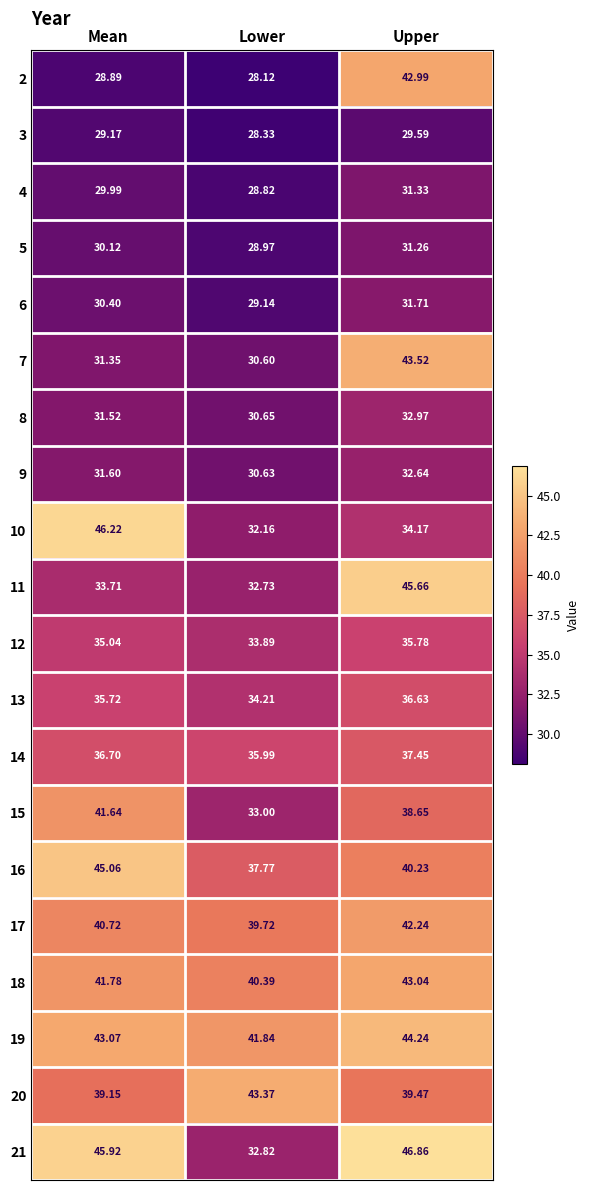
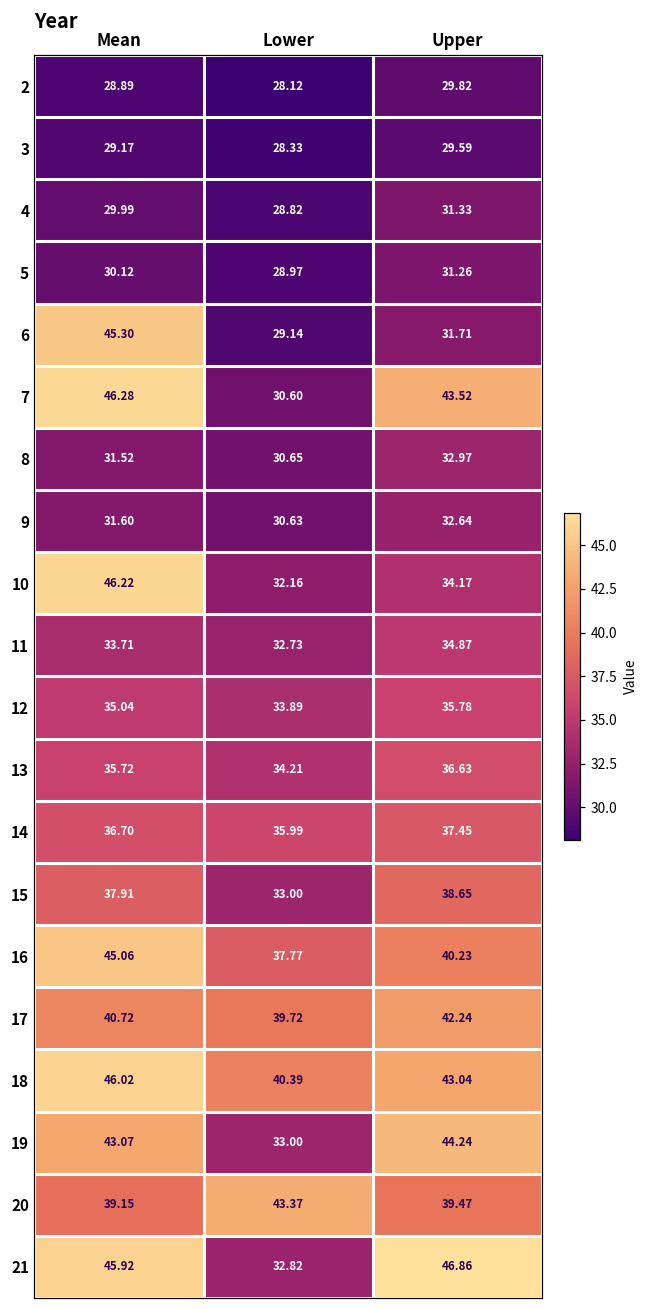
  {
    "2": {
      "Mean": 28.89,
      "Lower": 28.12,
-     "Upper": 42.99
+     "Upper": 29.82
    },
    "3": {
      "Mean": 29.17,
      "Lower": 28.33,
      "Upper": 29.59
    },
    "4": {
      "Mean": 29.99,
      "Lower": 28.82,
      "Upper": 31.33
    },
    "5": {
      "Mean": 30.12,
      "Lower": 28.97,
      "Upper": 31.26
    },
    "6": {
-     "Mean": 30.40,
+     "Mean": 45.30,
      "Lower": 29.14,
      "Upper": 31.71
    },
    "7": {
-     "Mean": 31.35,
+     "Mean": 46.28,
      "Lower": 30.60,
      "Upper": 43.52
    },
    "8": {
      "Mean": 31.52,
      "Lower": 30.65,
      "Upper": 32.97
    },
    "9": {
      "Mean": 31.60,
      "Lower": 30.63,
      "Upper": 32.64
    },
    "10": {
      "Mean": 46.22,
      "Lower": 32.16,
      "Upper": 34.17
    },
    "11": {
      "Mean": 33.71,
      "Lower": 32.73,
-     "Upper": 45.66
+     "Upper": 34.87
    },
    "12": {
      "Mean": 35.04,
      "Lower": 33.89,
      "Upper": 35.78
    },
    "13": {
      "Mean": 35.72,
      "Lower": 34.21,
      "Upper": 36.63
    },
    "14": {
      "Mean": 36.70,
      "Lower": 35.99,
      "Upper": 37.45
    },
    "15": {
-     "Mean": 41.64,
+     "Mean": 37.91,
      "Lower": 33.00,
      "Upper": 38.65
    },
    "16": {
      "Mean": 45.06,
      "Lower": 37.77,
      "Upper": 40.23
    },
    "17": {
      "Mean": 40.72,
      "Lower": 39.72,
      "Upper": 42.24
    },
    "18": {
-     "Mean": 41.78,
+     "Mean": 46.02,
      "Lower": 40.39,
      "Upper": 43.04
    },
    "19": {
      "Mean": 43.07,
-     "Lower": 41.84,
+     "Lower": 33.00,
      "Upper": 44.24
    },
    "20": {
      "Mean": 39.15,
      "Lower": 43.37,
      "Upper": 39.47
    },
    "21": {
      "Mean": 45.92,
      "Lower": 32.82,
      "Upper": 46.86
    }
  }
